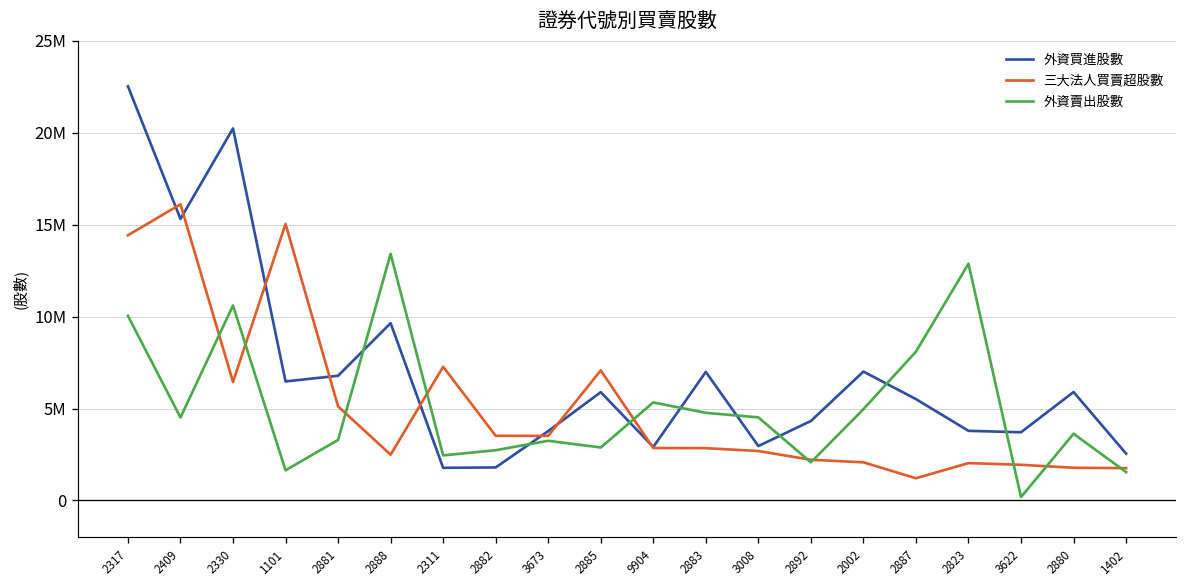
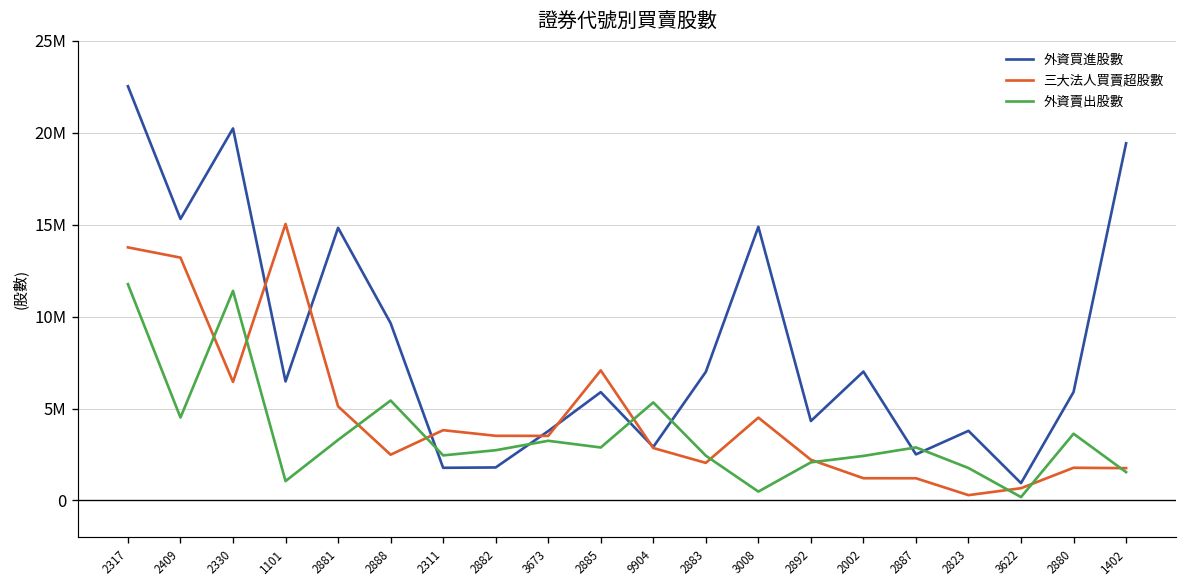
  {
    "外資買進股數": {
      "2317": 22500000,
      "2409": 15300000,
      "2330": 20200000,
      "1101": 6500000,
-     "2881": 6800000,
+     "2881": 14800000,
      "2888": 9600000,
      "2311": 1800000,
      "2882": 1800000,
      "3673": 3800000,
      "2885": 5900000,
      "2883": 7000000,
-     "3008": 3000000,
+     "3008": 14900000,
      "2892": 4300000,
      "2002": 7000000,
-     "2887": 5500000,
+     "2887": 2500000,
      "2823": 3800000,
-     "3622": 3700000,
+     "3622": 900000,
      "2880": 5900000,
-     "1402": 2500000
+     "1402": 19400000
    },
    "三大法人買賣超股數": {
-     "2317": 14400000,
-     "2409": 16100000,
+     "2317": 13800000,
+     "2409": 13200000,
      "2330": 6400000,
      "1101": 15000000,
      "2881": 5100000,
      "2888": 2500000,
-     "2311": 7300000,
+     "2311": 3800000,
      "2882": 3500000,
      "3673": 3500000,
      "2885": 7100000,
-     "2883": 2800000,
-     "3008": 2700000,
-     "2002": 2100000,
+     "2883": 2000000,
+     "3008": 4500000,
+     "2002": 1200000,
      "2887": 1200000,
-     "2823": 2000000,
-     "3622": 1900000,
+     "2823": 300000,
+     "3622": 700000,
      "2880": 1800000,
      "1402": 1800000
    },
    "外資賣出股數": {
-     "2317": 10000000,
+     "2317": 11800000,
      "2409": 4500000,
-     "2330": 10600000,
-     "1101": 1600000,
+     "2330": 11400000,
+     "1101": 1100000,
      "2881": 3300000,
-     "2888": 13400000,
+     "2888": 5400000,
      "2311": 2500000,
      "2882": 2700000,
      "3673": 3200000,
      "2885": 2900000,
      "9904": 5300000,
-     "2883": 4800000,
-     "3008": 4500000,
-     "2002": 5000000,
-     "2887": 8100000,
-     "2823": 12900000,
+     "2883": 2400000,
+     "3008": 500000,
+     "2002": 2400000,
+     "2887": 2900000,
+     "2823": 1800000,
      "3622": 200000,
      "2880": 3600000,
      "1402": 1500000
    }
  }
